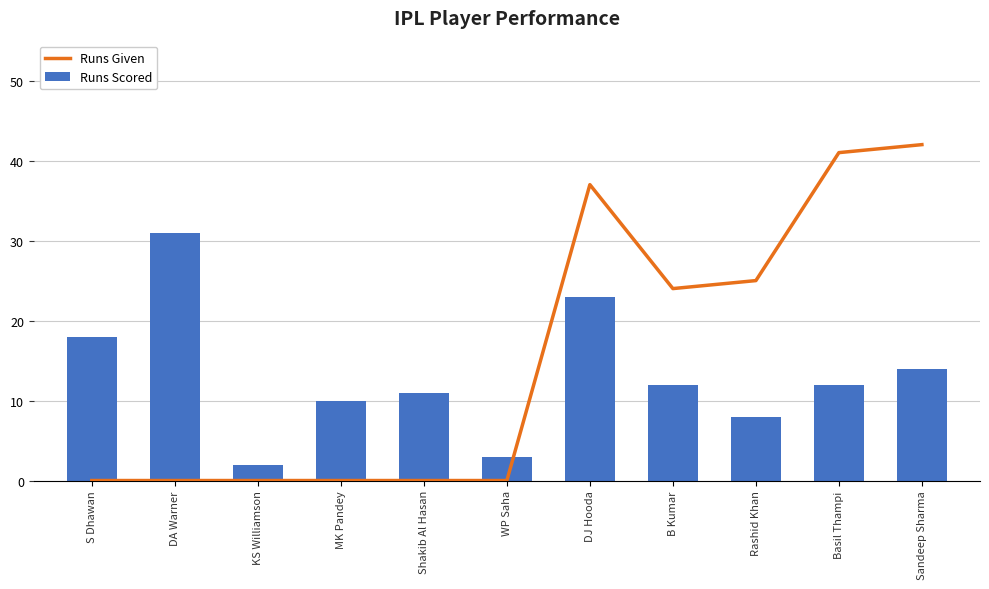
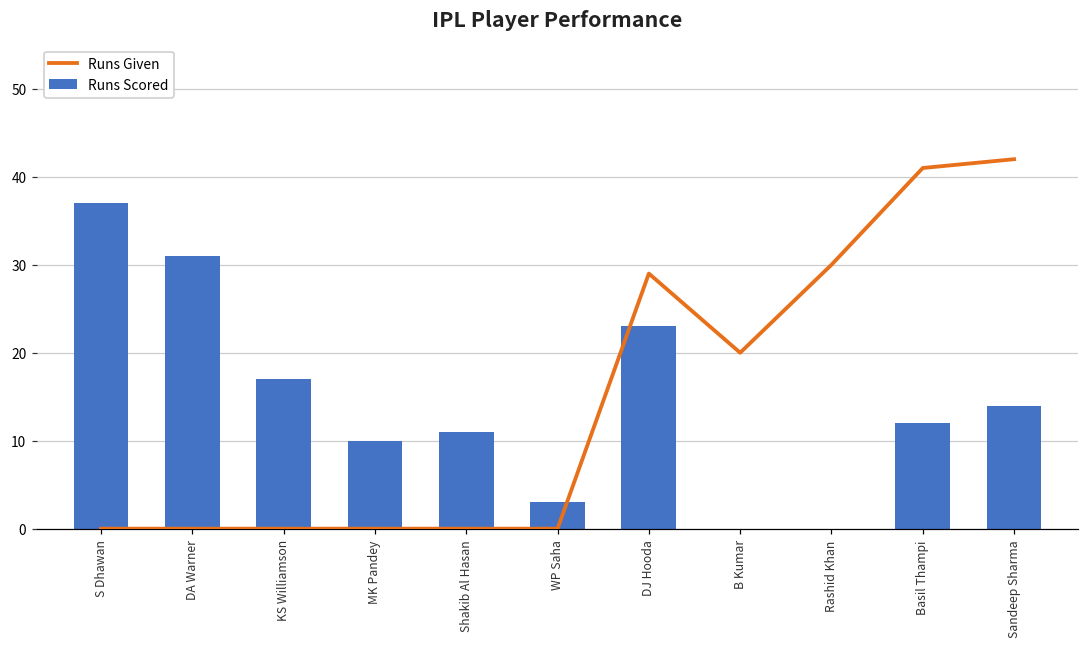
  {
    "Runs Scored": {
-     "S Dhawan": 18,
+     "S Dhawan": 37,
      "DA Warner": 31,
-     "KS Williamson": 2,
+     "KS Williamson": 17,
      "MK Pandey": 10,
      "Shakib Al Hasan": 11,
      "WP Saha": 3,
      "DJ Hooda": 23,
-     "B Kumar": 12,
-     "Rashid Khan": 8,
+     "B Kumar": 0,
+     "Rashid Khan": 0,
      "Basil Thampi": 12,
      "Sandeep Sharma": 14
    },
    "Runs Given": {
      "S Dhawan": 0,
      "DA Warner": 0,
      "KS Williamson": 0,
      "MK Pandey": 0,
      "Shakib Al Hasan": 0,
      "WP Saha": 0,
-     "DJ Hooda": 37,
-     "B Kumar": 24,
-     "Rashid Khan": 25,
+     "DJ Hooda": 29,
+     "B Kumar": 20,
+     "Rashid Khan": 30,
      "Basil Thampi": 41,
      "Sandeep Sharma": 42
    }
  }
